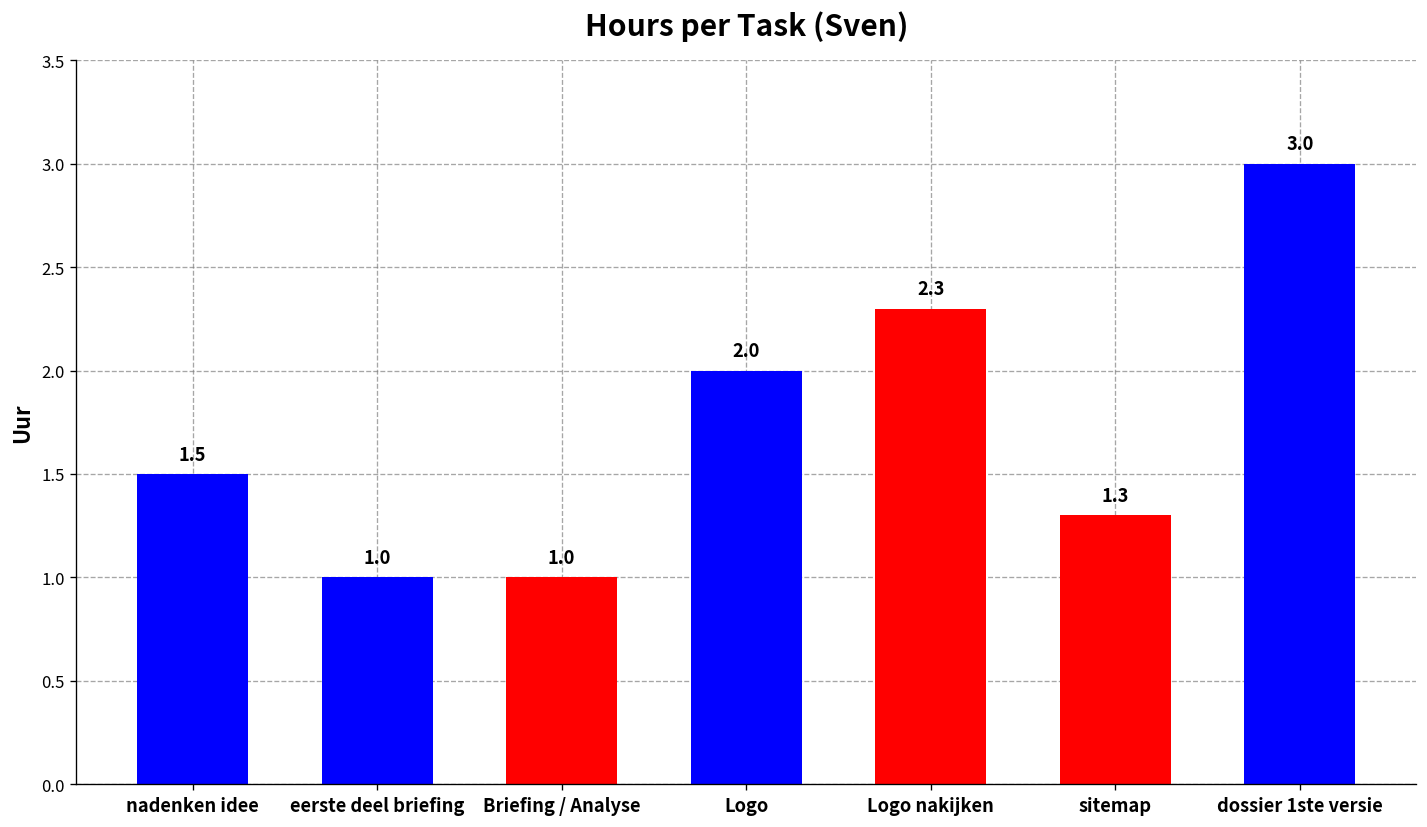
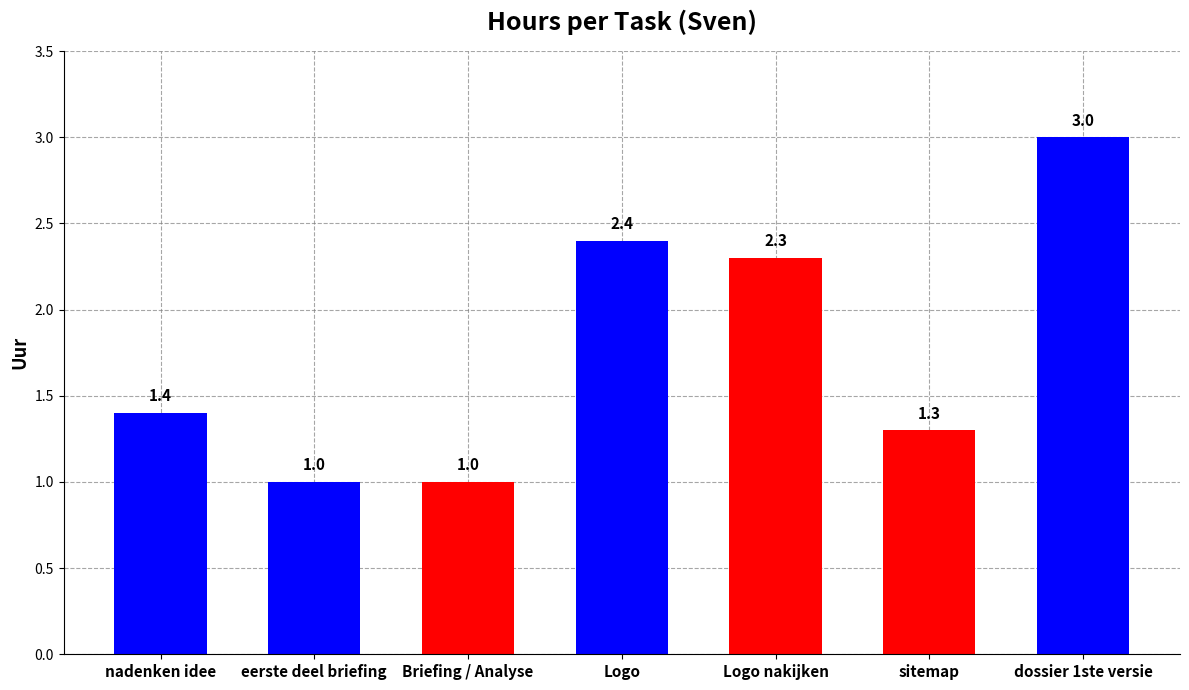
  {
-   "nadenken idee": 1.5,
+   "nadenken idee": 1.4,
    "eerste deel briefing": 1.0,
    "Briefing / Analyse": 1.0,
-   "Logo": 2.0,
+   "Logo": 2.4,
    "Logo nakijken": 2.3,
    "sitemap": 1.3,
    "dossier 1ste versie": 3.0
  }
